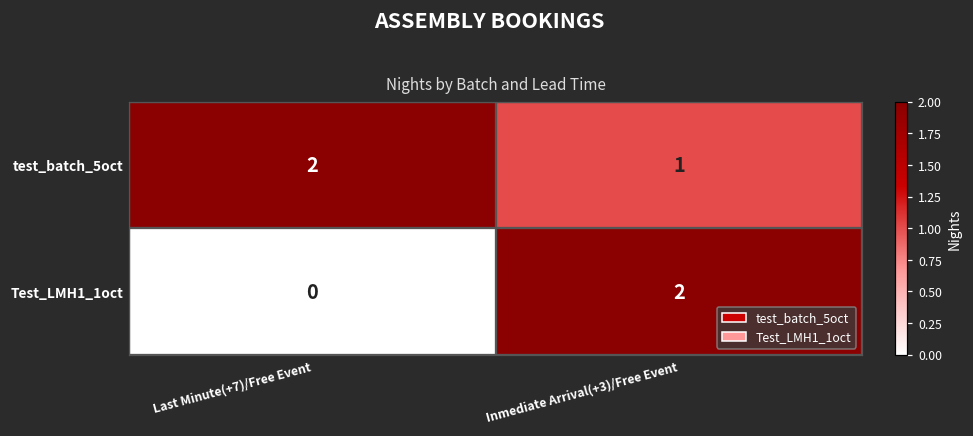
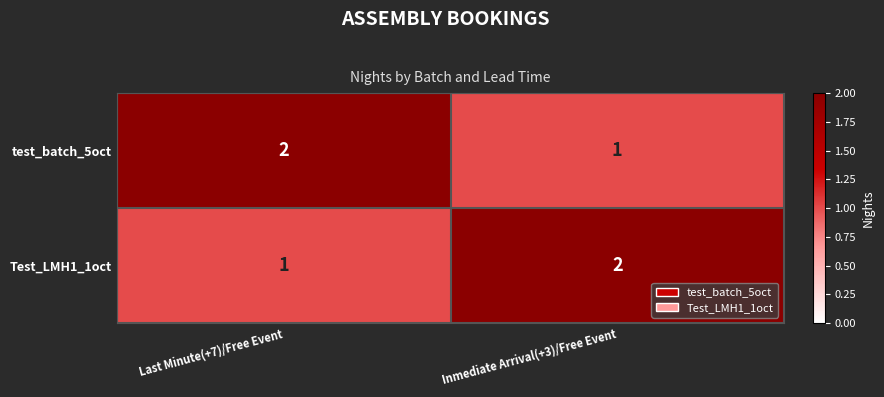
  {
    "test_batch_5oct": {
      "Last Minute(+7)/Free Event": 2,
      "Inmediate Arrival(+3)/Free Event": 1
    },
    "Test_LMH1_1oct": {
-     "Last Minute(+7)/Free Event": 0,
+     "Last Minute(+7)/Free Event": 1,
      "Inmediate Arrival(+3)/Free Event": 2
    }
  }
